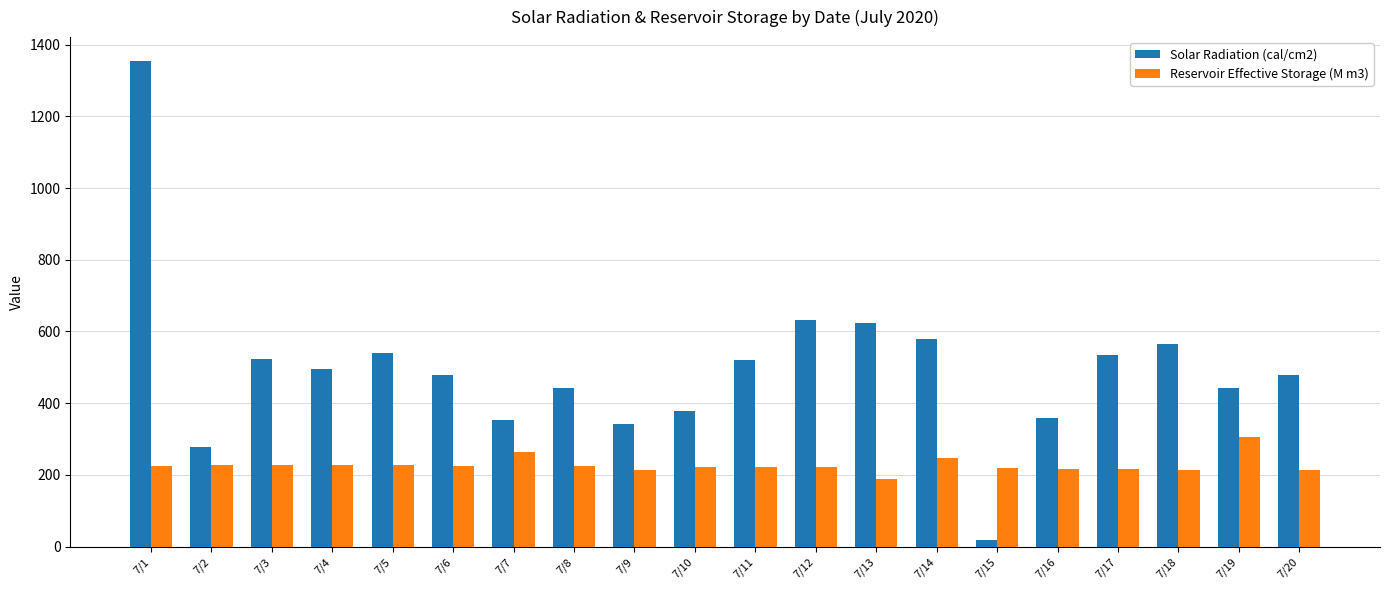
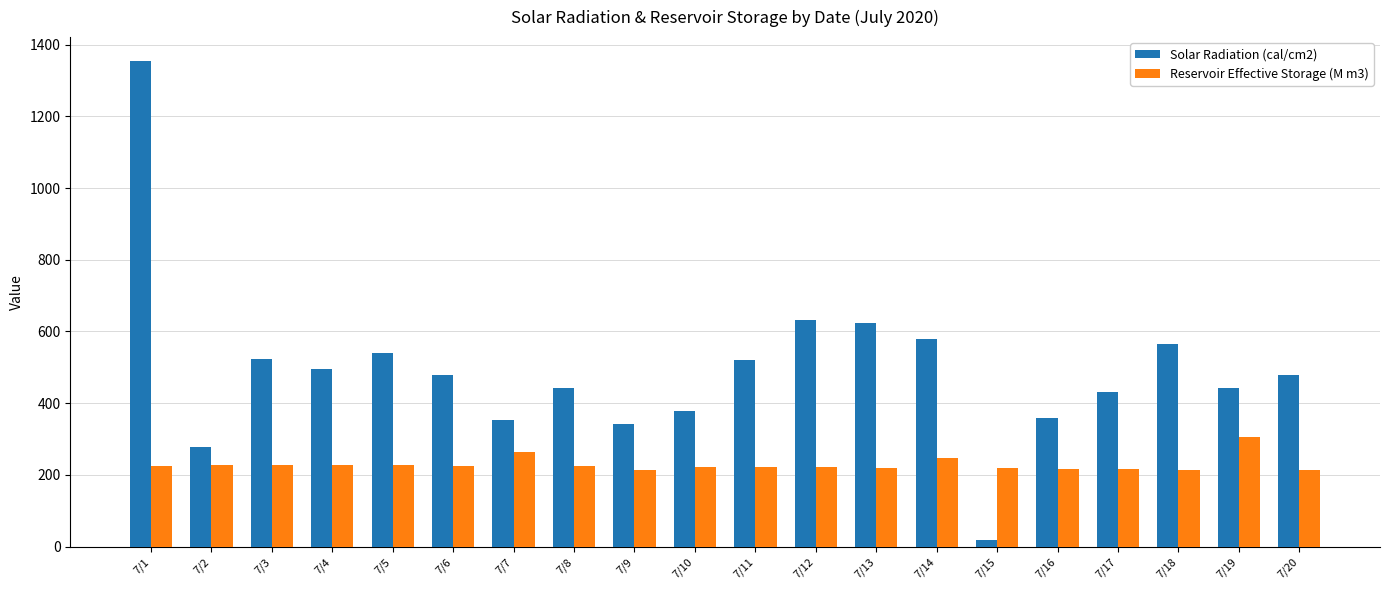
  {
    "Solar Radiation (cal/cm2)": {
      "7/1": 1350,
      "7/2": 280,
      "7/3": 520,
      "7/4": 500,
      "7/5": 540,
      "7/6": 480,
      "7/7": 350,
      "7/8": 440,
      "7/9": 340,
      "7/10": 380,
      "7/11": 520,
      "7/12": 630,
      "7/13": 620,
      "7/14": 580,
      "7/15": 20,
      "7/16": 360,
-     "7/17": 530,
+     "7/17": 430,
      "7/18": 560,
      "7/19": 440,
      "7/20": 480
    },
    "Reservoir Effective Storage (M m3)": {
      "7/1": 230,
      "7/2": 230,
      "7/3": 230,
      "7/4": 230,
      "7/5": 230,
      "7/6": 230,
      "7/7": 270,
      "7/8": 220,
      "7/9": 210,
      "7/10": 220,
      "7/11": 220,
      "7/12": 220,
-     "7/13": 190,
+     "7/13": 220,
      "7/14": 250,
      "7/15": 220,
      "7/16": 220,
      "7/17": 220,
      "7/18": 210,
      "7/19": 310,
      "7/20": 210
    }
  }
